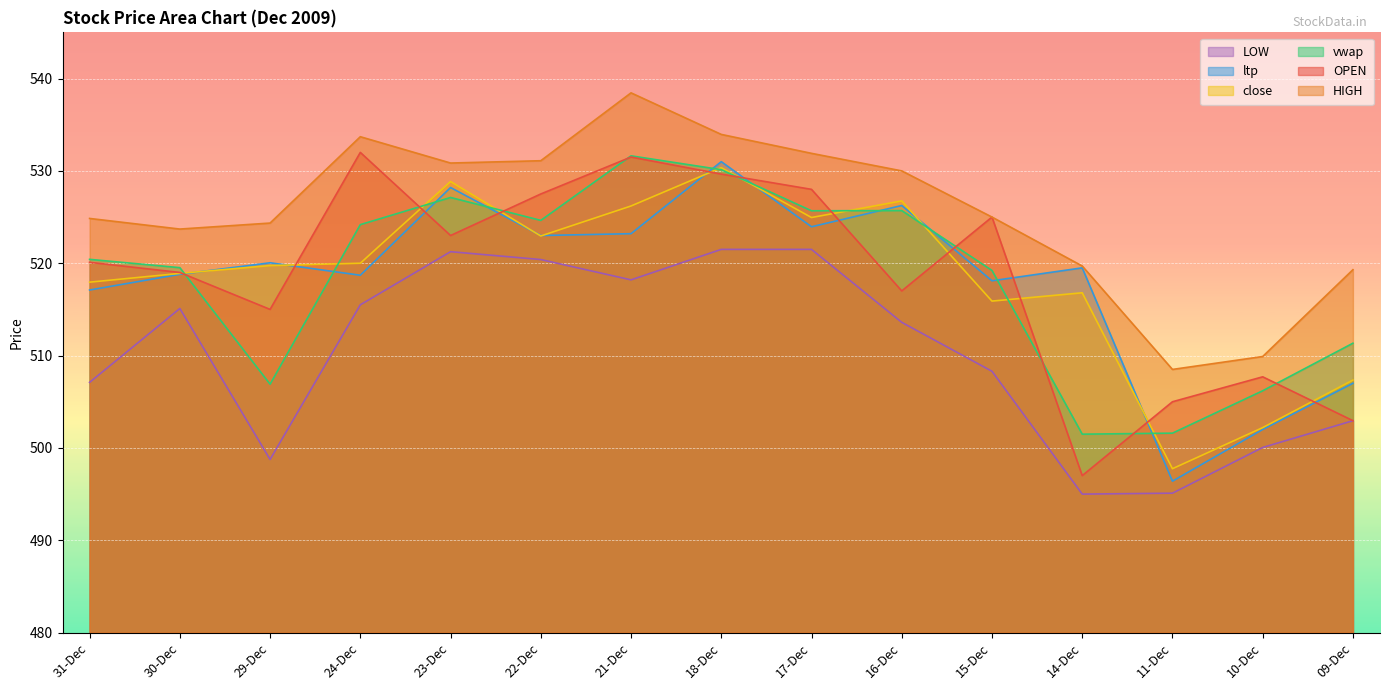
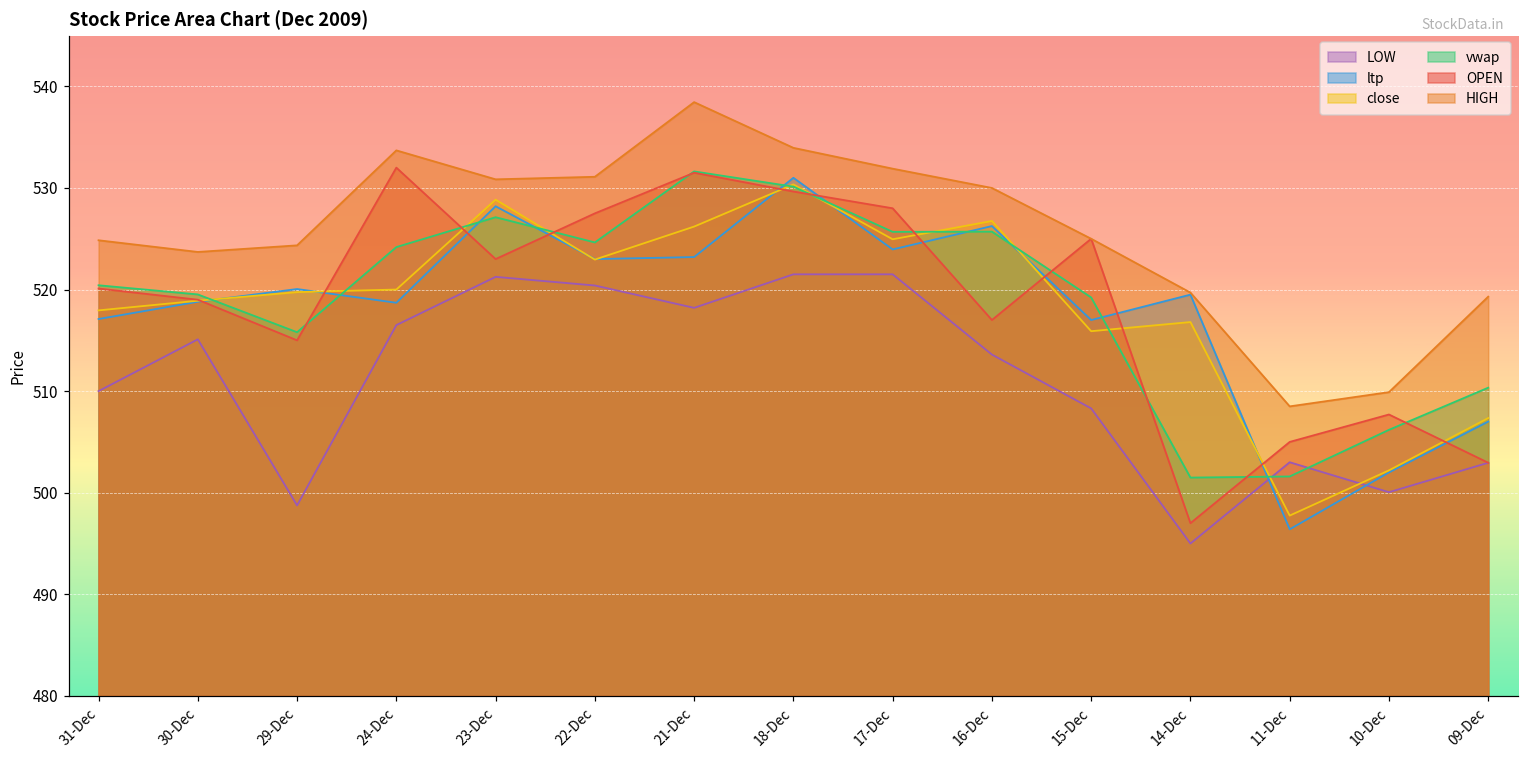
  {
    "LOW": {
-     "31-Dec": 507,
+     "31-Dec": 510,
      "30-Dec": 515,
      "29-Dec": 499,
-     "24-Dec": 516,
+     "24-Dec": 517,
      "23-Dec": 521,
      "22-Dec": 520,
      "21-Dec": 518,
      "18-Dec": 522,
      "17-Dec": 522,
      "16-Dec": 514,
      "15-Dec": 508,
      "14-Dec": 495,
-     "11-Dec": 495,
+     "11-Dec": 503,
      "10-Dec": 500
    },
    "ltp": {
      "31-Dec": 517,
      "29-Dec": 520,
      "24-Dec": 519,
      "23-Dec": 528,
      "21-Dec": 523,
      "18-Dec": 531,
      "17-Dec": 524,
      "16-Dec": 526,
-     "15-Dec": 518,
+     "15-Dec": 517,
      "11-Dec": 496,
      "09-Dec": 507
    },
    "vwap": {
      "31-Dec": 520,
      "30-Dec": 520,
-     "29-Dec": 507,
+     "29-Dec": 516,
      "24-Dec": 524,
      "23-Dec": 527,
      "22-Dec": 525,
      "17-Dec": 526,
      "16-Dec": 526,
      "15-Dec": 519,
      "14-Dec": 501,
      "11-Dec": 502,
      "10-Dec": 506,
-     "09-Dec": 511
+     "09-Dec": 510
    }
  }
